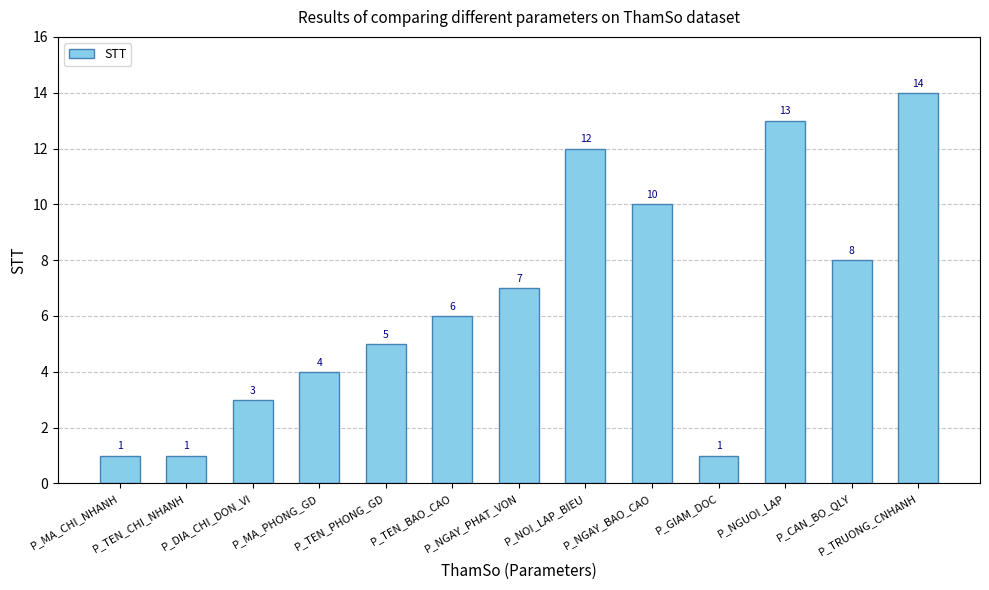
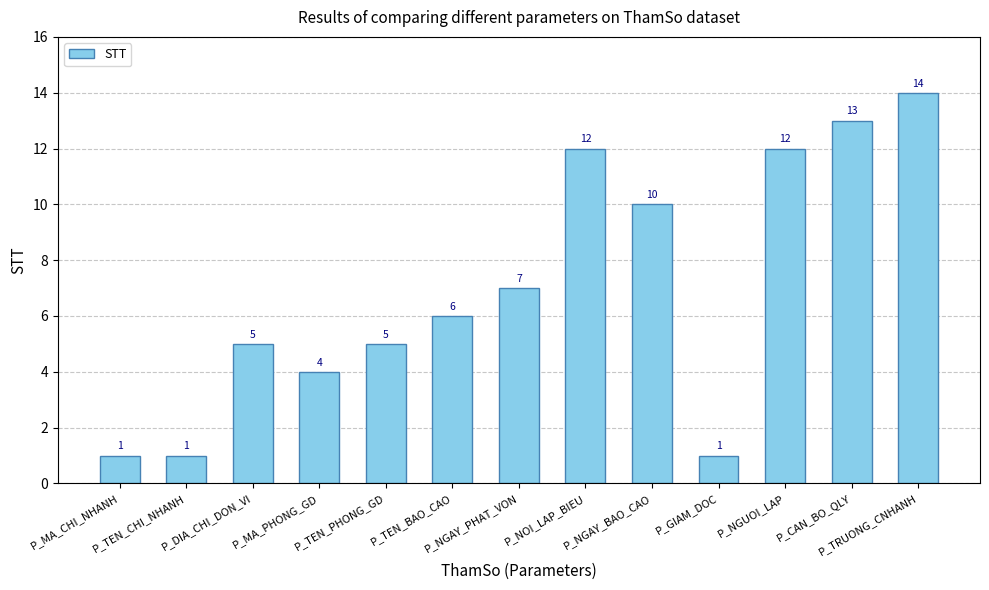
  {
    "P_MA_CHI_NHANH": 1,
    "P_TEN_CHI_NHANH": 1,
-   "P_DIA_CHI_DON_VI": 3,
+   "P_DIA_CHI_DON_VI": 5,
    "P_MA_PHONG_GD": 4,
    "P_TEN_PHONG_GD": 5,
    "P_TEN_BAO_CAO": 6,
    "P_NGAY_PHAT_VON": 7,
    "P_NOI_LAP_BIEU": 12,
    "P_NGAY_BAO_CAO": 10,
    "P_GIAM_DOC": 1,
-   "P_NGUOI_LAP": 13,
-   "P_CAN_BO_QLY": 8,
+   "P_NGUOI_LAP": 12,
+   "P_CAN_BO_QLY": 13,
    "P_TRUONG_CNHANH": 14
  }
